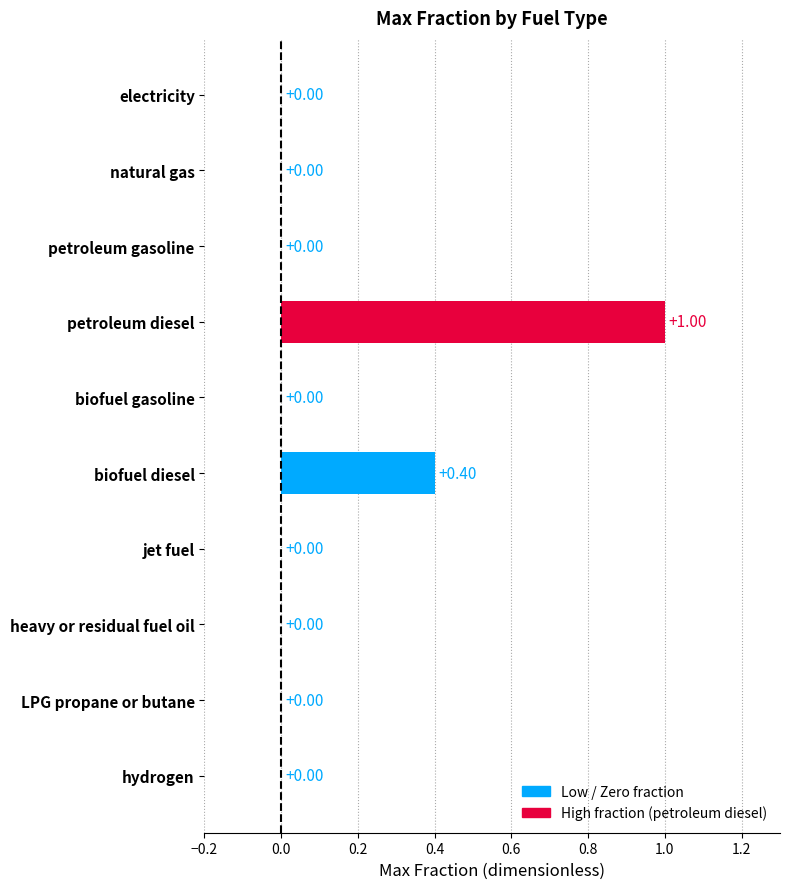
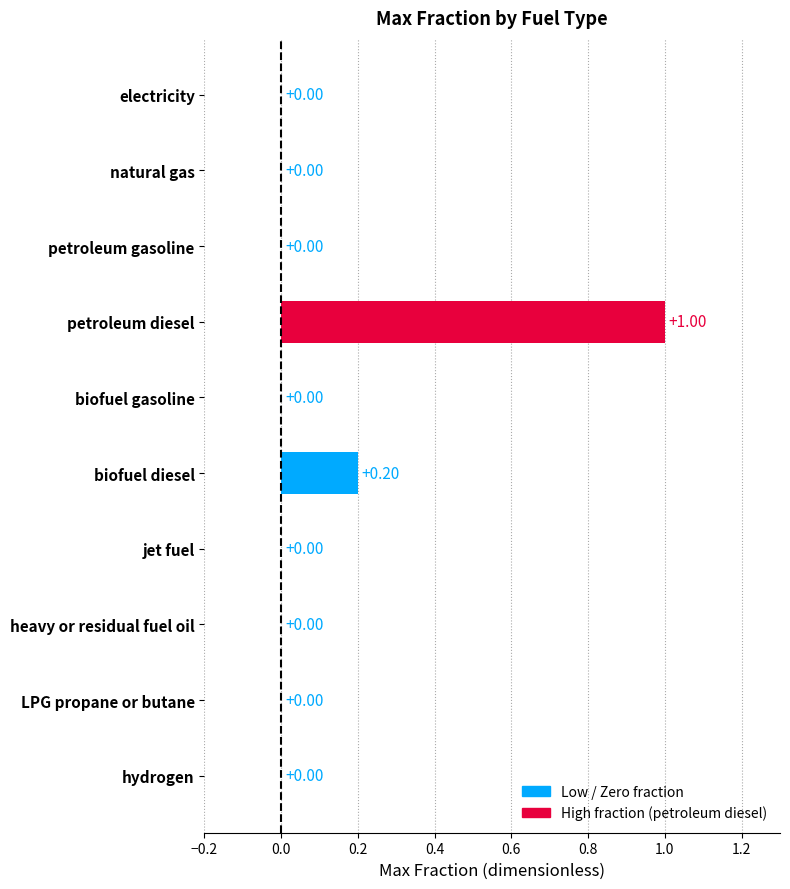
  {
    "electricity": "+0.00",
    "natural gas": "+0.00",
    "petroleum gasoline": "+0.00",
    "petroleum diesel": "+1.00",
    "biofuel gasoline": "+0.00",
-   "biofuel diesel": "+0.40",
+   "biofuel diesel": "+0.20",
    "jet fuel": "+0.00",
    "heavy or residual fuel oil": "+0.00",
    "LPG propane or butane": "+0.00",
    "hydrogen": "+0.00"
  }
